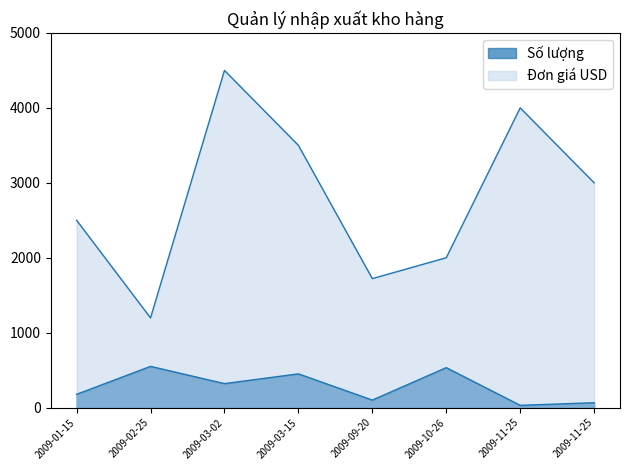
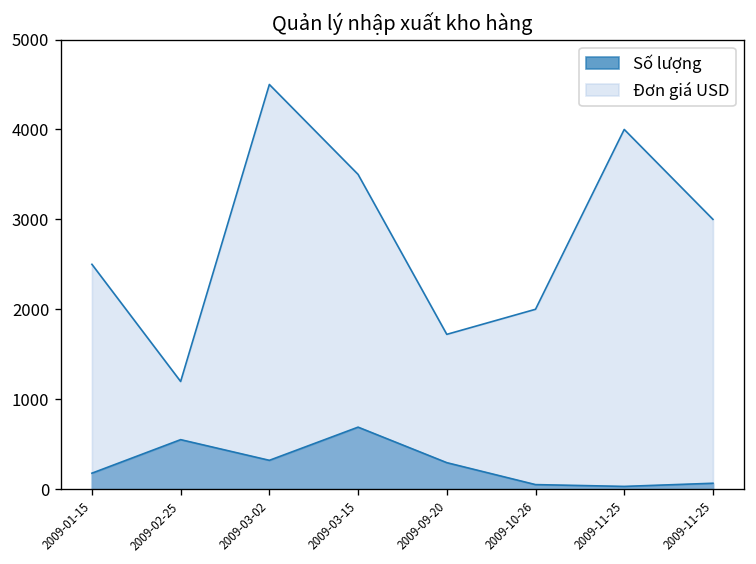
  {
    "Số lượng": {
      "2009-01-15": 200,
      "2009-02-25": 600,
      "2009-03-02": 300,
-     "2009-03-15": 500,
-     "2009-09-20": 100,
-     "2009-10-26": 500
+     "2009-03-15": 700,
+     "2009-09-20": 300,
+     "2009-10-26": 100
    },
    "Đơn giá USD": {
      "2009-01-15": 2500,
      "2009-02-25": 1200,
      "2009-03-02": 4500,
      "2009-03-15": 3500,
      "2009-09-20": 1700,
      "2009-10-26": 2000
    }
  }
